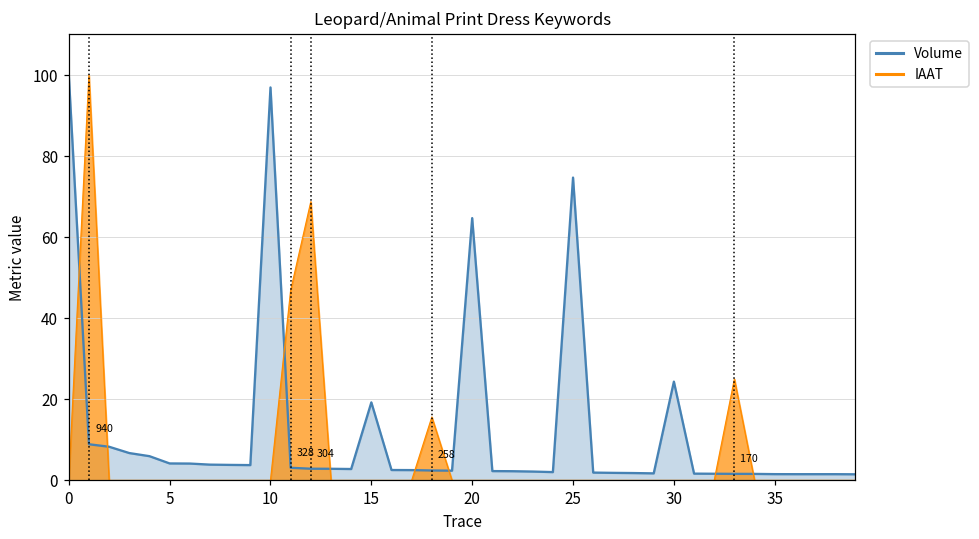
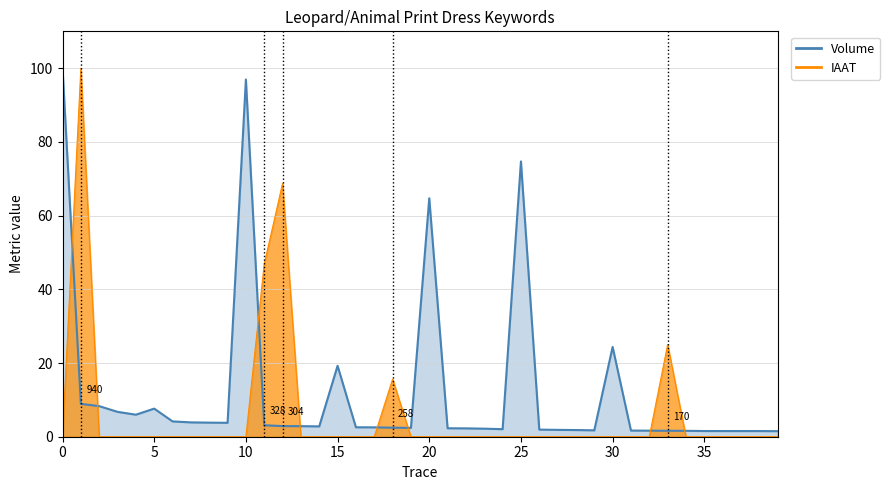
  {
    "Volume": {
      "0": 100,
-     "5": 4,
+     "5": 8,
      "10": 97,
      "15": 19,
      "20": 65,
      "25": 75,
      "30": 24,
      "35": 2
    },
    "IAAT": {
      "0": 0,
      "5": 0,
      "10": 0,
      "15": 0,
      "20": 0,
      "25": 0,
      "30": 0,
      "35": 0
    }
  }
